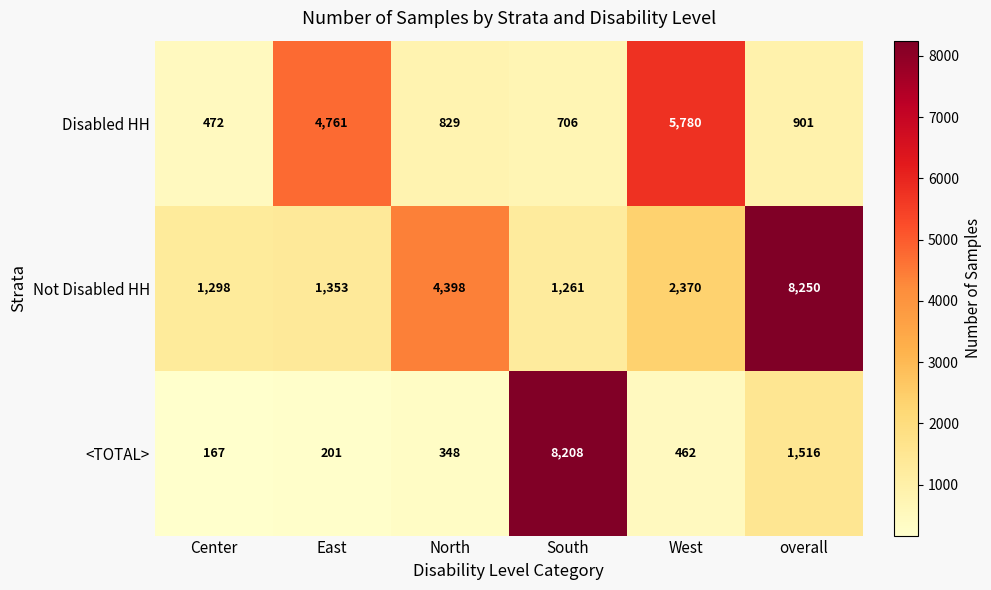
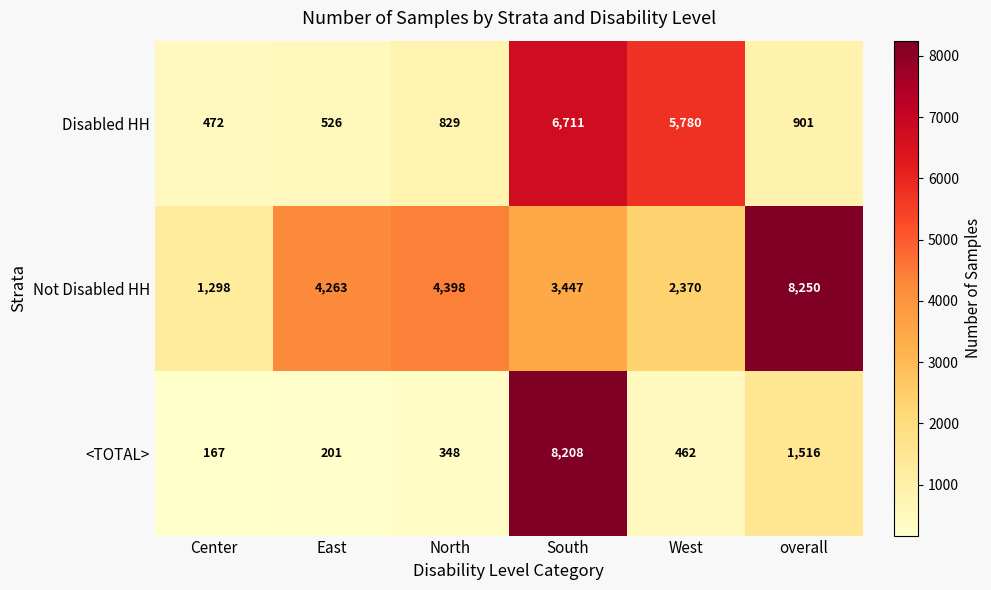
  {
    "Disabled HH": {
      "Center": "472",
-     "East": "4,761",
+     "East": "526",
      "North": "829",
-     "South": "706",
+     "South": "6,711",
      "West": "5,780",
      "overall": "901"
    },
    "Not Disabled HH": {
      "Center": "1,298",
-     "East": "1,353",
+     "East": "4,263",
      "North": "4,398",
-     "South": "1,261",
+     "South": "3,447",
      "West": "2,370",
      "overall": "8,250"
    },
    "<TOTAL>": {
      "Center": "167",
      "East": "201",
      "North": "348",
      "South": "8,208",
      "West": "462",
      "overall": "1,516"
    }
  }
